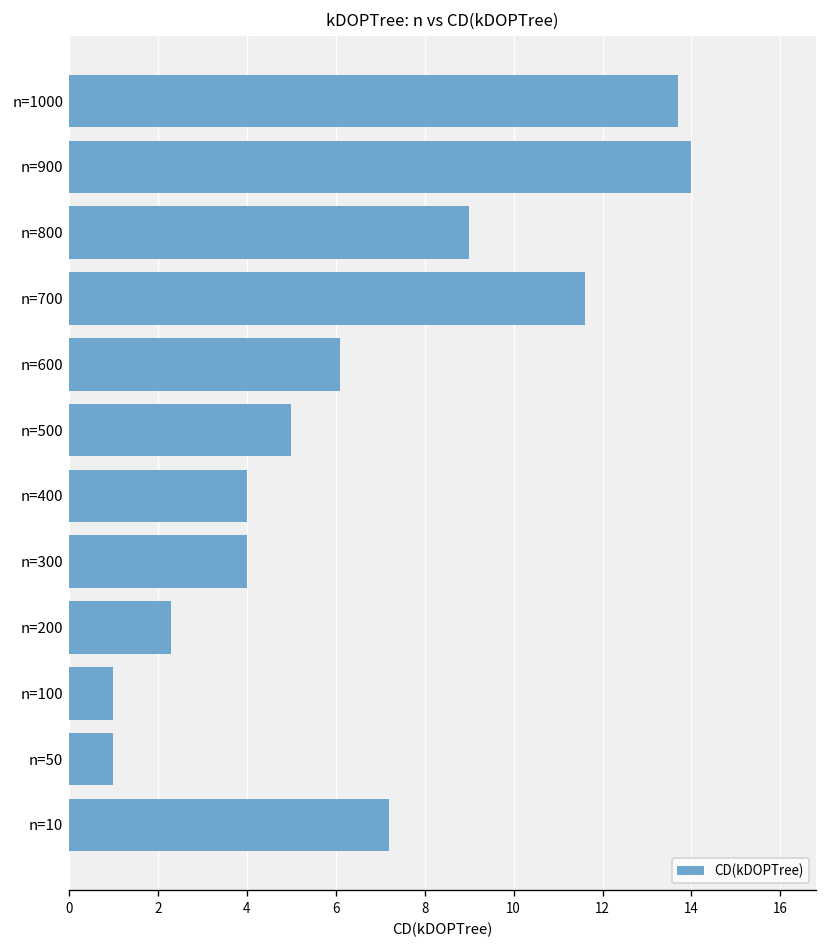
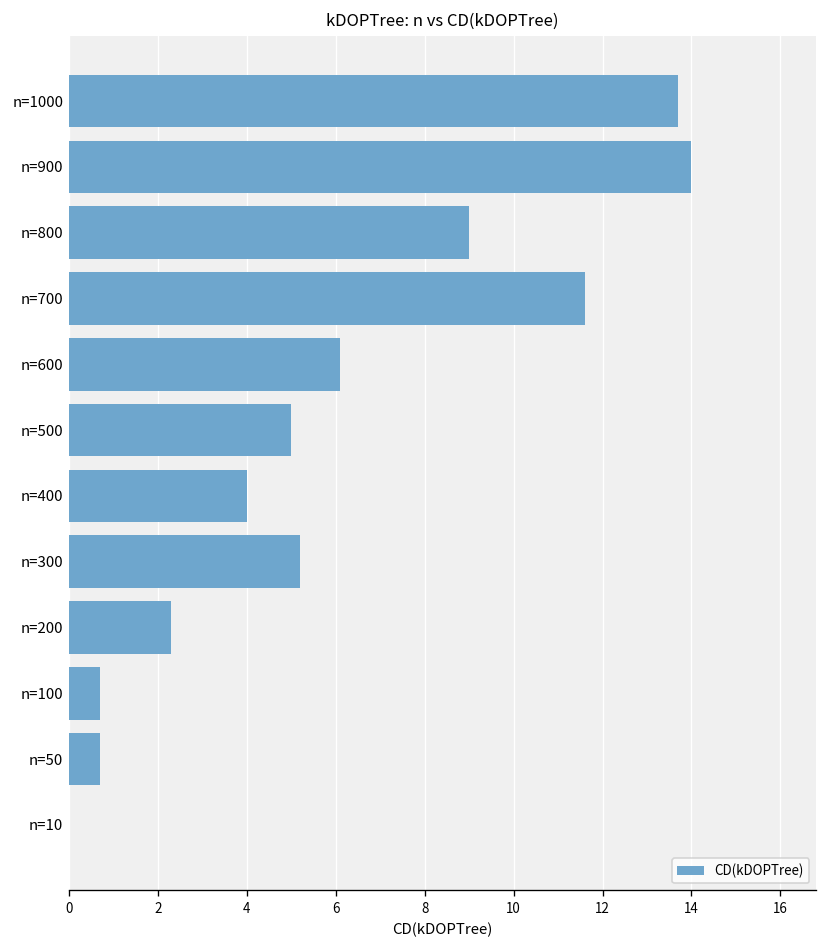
  {
    "n=1000": 13.7,
    "n=900": 14.0,
    "n=800": 9.0,
    "n=700": 11.6,
    "n=600": 6.1,
    "n=500": 5.0,
    "n=400": 4.0,
-   "n=300": 4.0,
+   "n=300": 5.2,
    "n=200": 2.3,
-   "n=100": 1.0,
-   "n=50": 1.0,
-   "n=10": 7.2
+   "n=100": 0.7,
+   "n=50": 0.7,
+   "n=10": 0.0
  }
